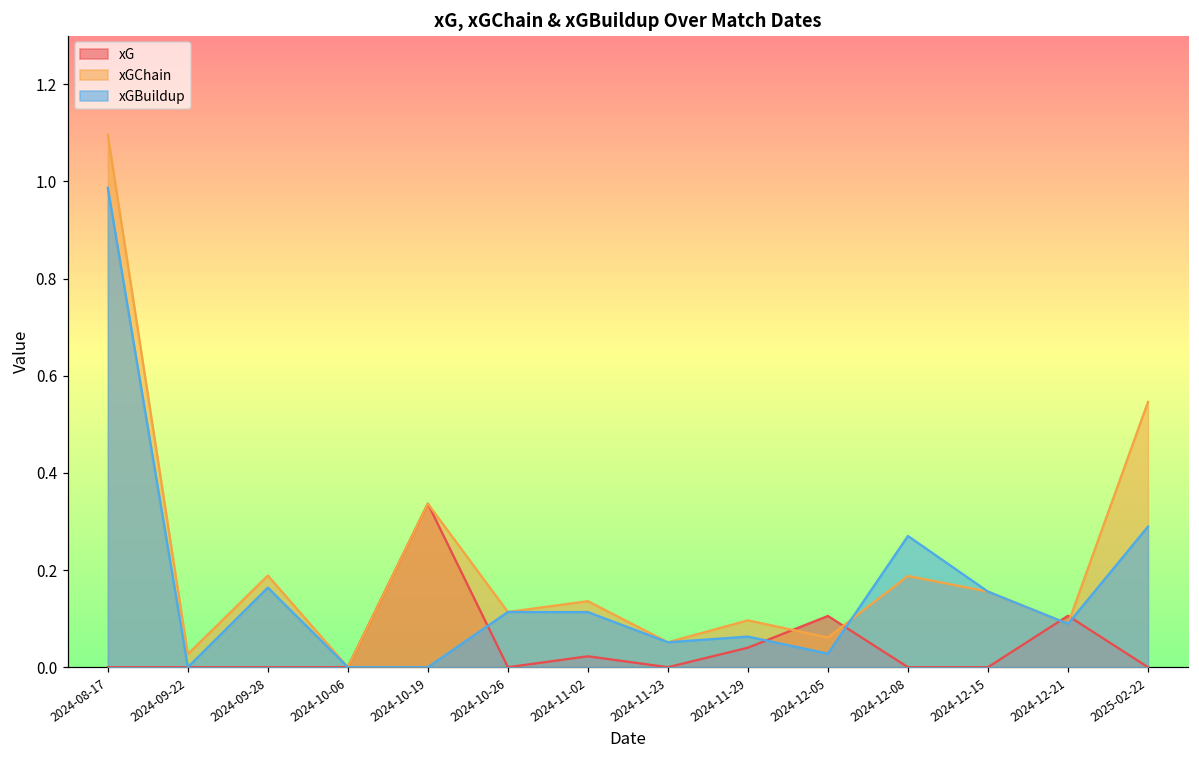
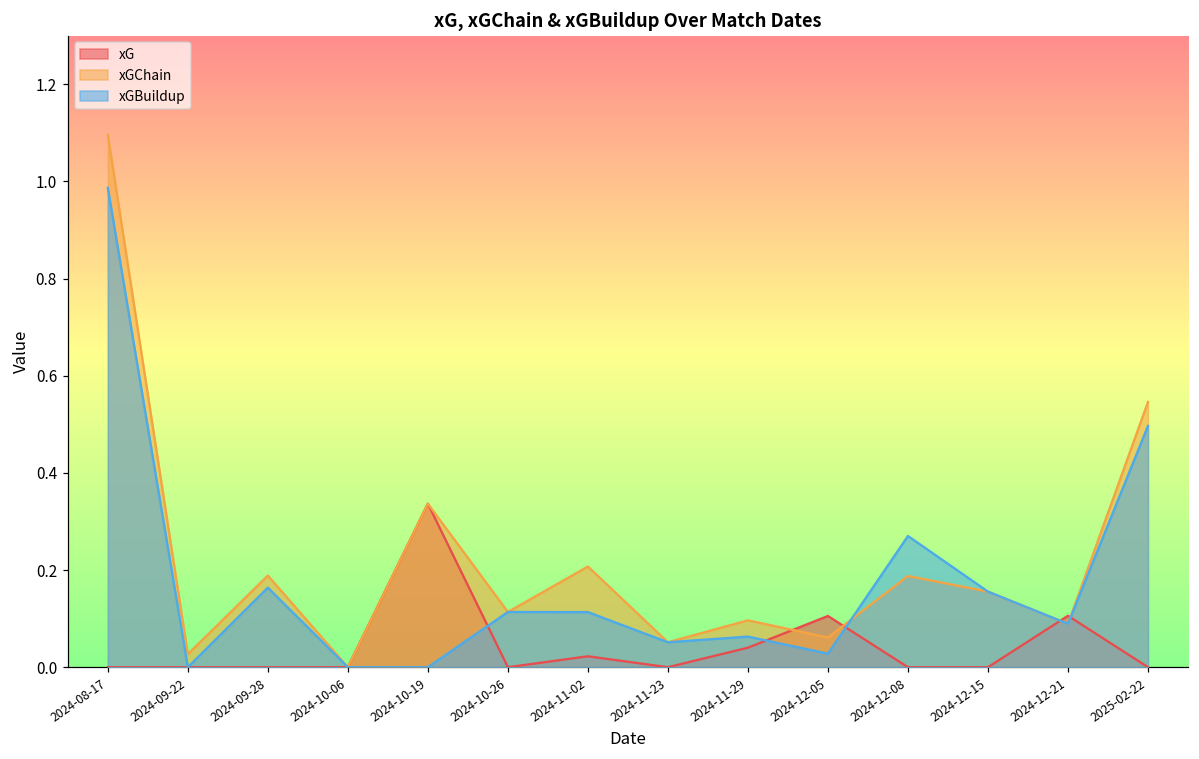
  {
    "xG": {
      "2024-08-17": 0.00,
      "2024-09-28": 0.00,
      "2024-10-26": 0.00,
      "2024-11-02": 0.02,
      "2024-11-23": 0.00,
      "2024-11-29": 0.04,
      "2024-12-05": 0.11,
      "2024-12-08": 0.00,
      "2024-12-15": 0.00,
      "2024-12-21": 0.11,
      "2025-02-22": 0.00
    },
    "xGChain": {
      "2024-08-17": 1.10,
      "2024-09-22": 0.03,
      "2024-09-28": 0.19,
-     "2024-11-02": 0.14,
+     "2024-11-02": 0.21,
      "2024-11-29": 0.10,
      "2024-12-05": 0.06,
      "2024-12-08": 0.19,
      "2025-02-22": 0.55
    },
    "xGBuildup": {
      "2024-08-17": 0.99,
      "2024-09-28": 0.16,
      "2024-10-19": 0.00,
      "2024-11-02": 0.11,
      "2024-11-29": 0.06,
      "2024-12-05": 0.03,
      "2024-12-08": 0.27,
-     "2025-02-22": 0.29
+     "2025-02-22": 0.50
    }
  }
